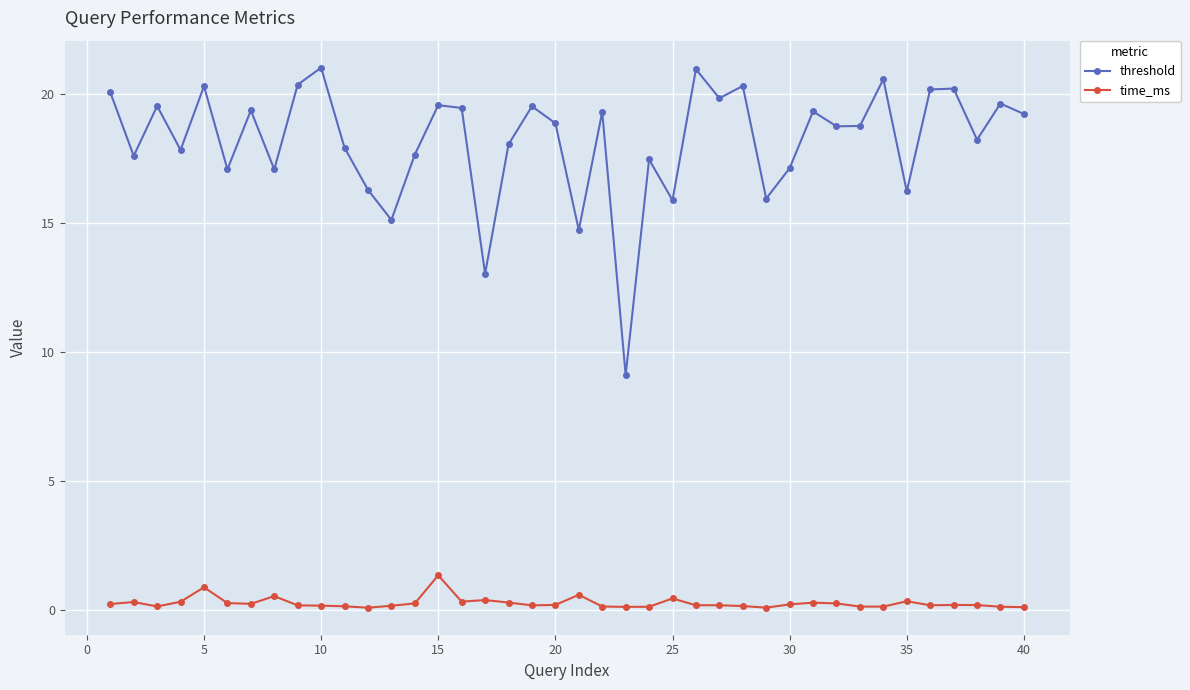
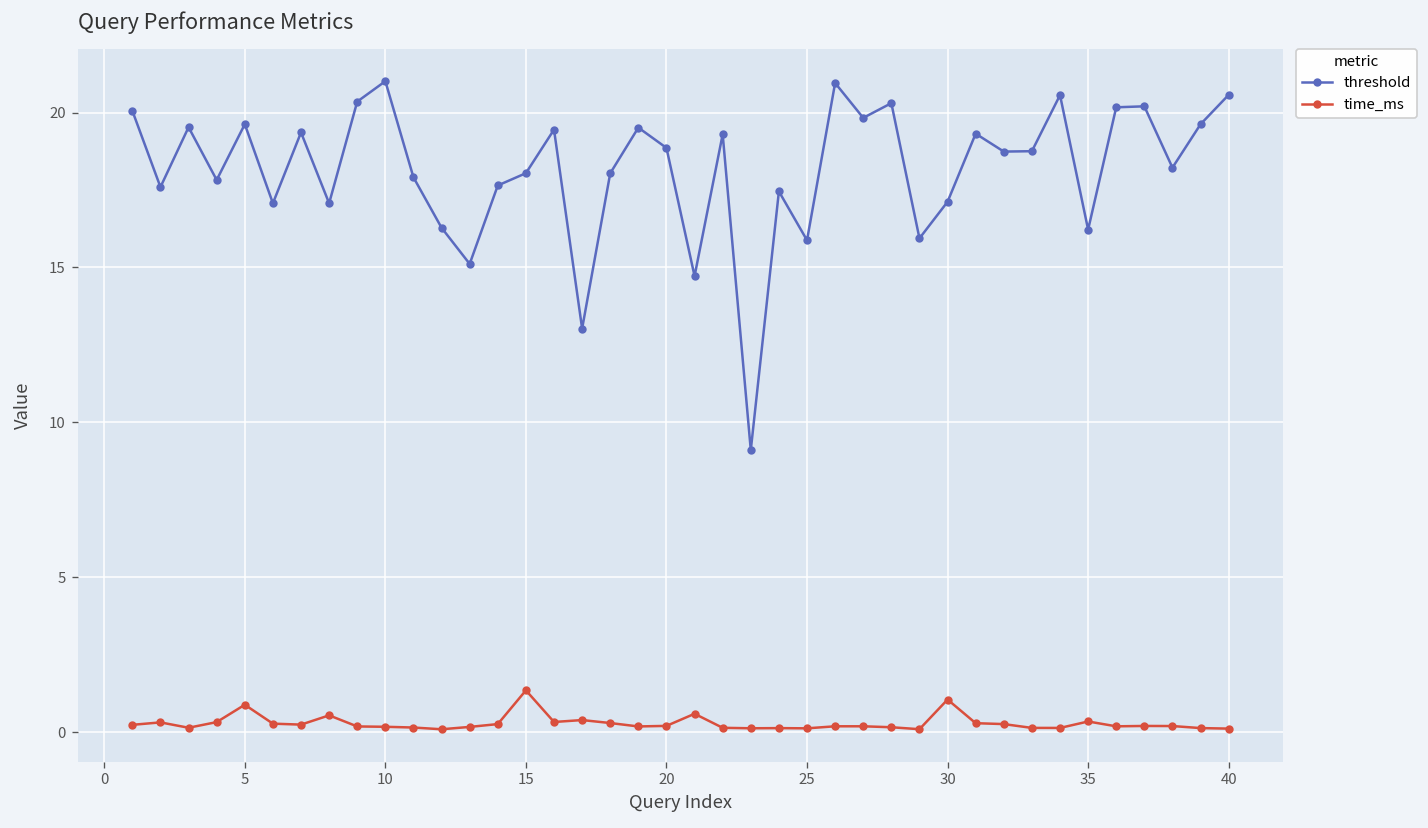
  {
    "threshold": {
-     "5": 20.3,
+     "5": 19.6,
      "10": 21.0,
-     "15": 19.6,
+     "15": 18.0,
      "20": 18.9,
      "25": 15.9,
      "30": 17.1,
      "35": 16.2,
-     "40": 19.2
+     "40": 20.6
    },
    "time_ms": {
      "5": 0.9,
      "10": 0.2,
      "15": 1.3,
      "20": 0.2,
-     "25": 0.5,
-     "30": 0.2,
+     "25": 0.1,
+     "30": 1.1,
      "35": 0.3,
      "40": 0.1
    }
  }
